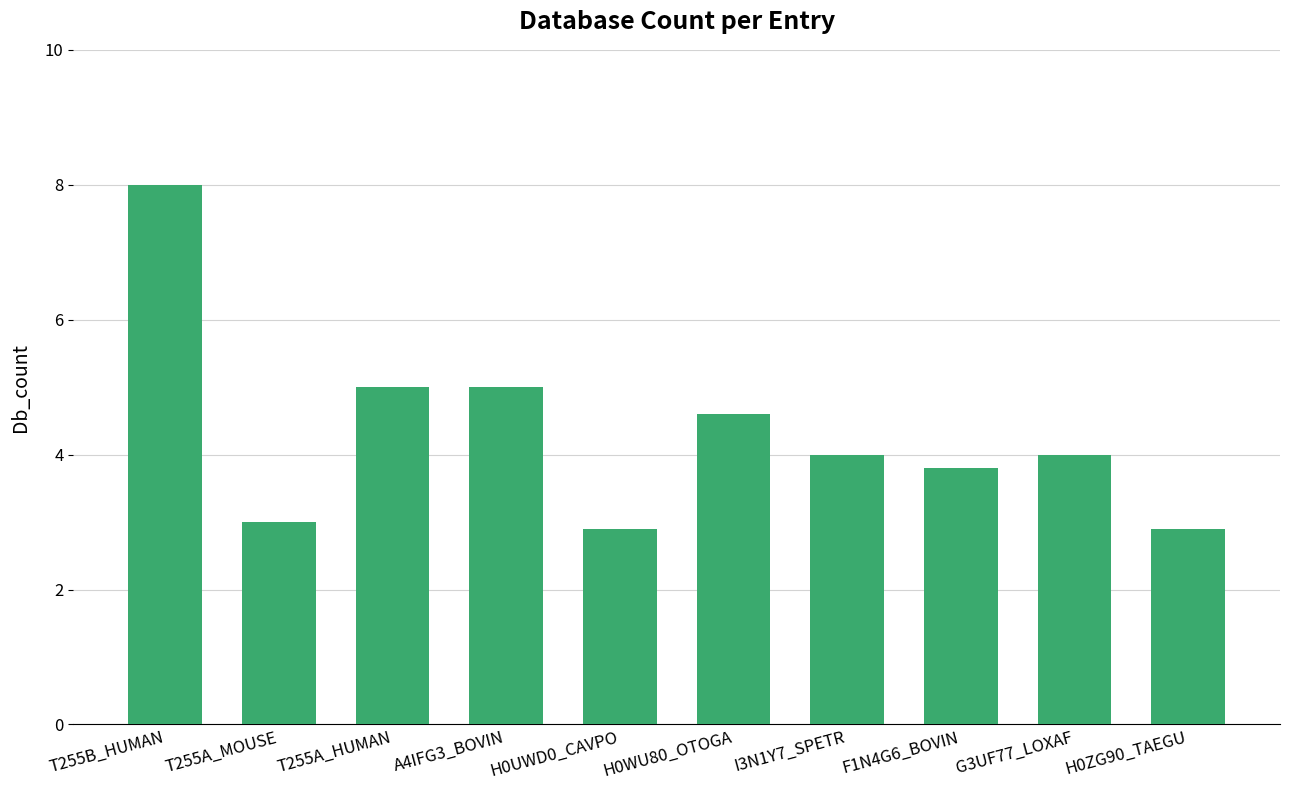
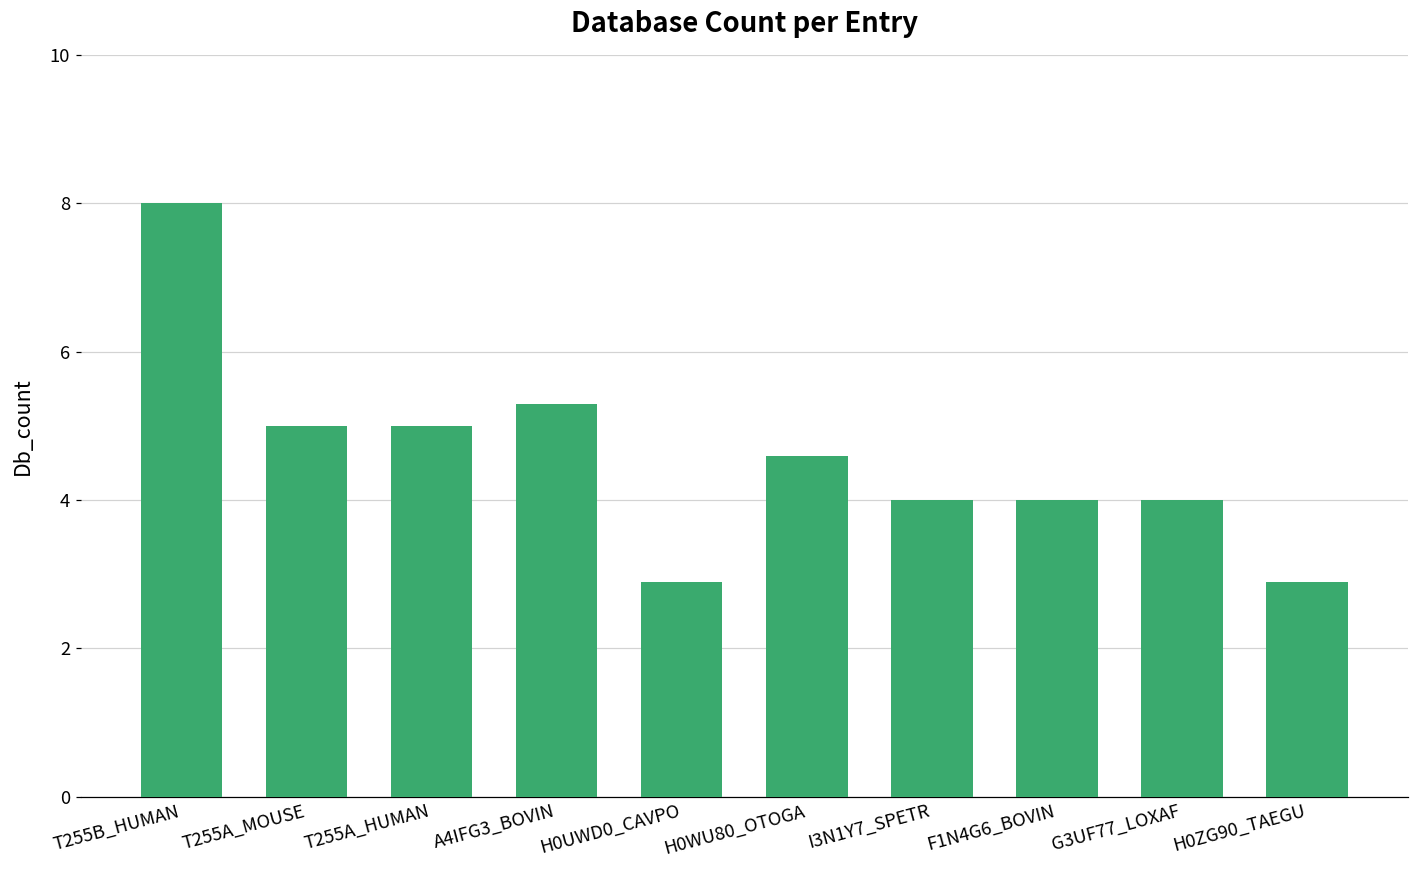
  {
    "T255B_HUMAN": 8.0,
-   "T255A_MOUSE": 3,
+   "T255A_MOUSE": 5,
    "T255A_HUMAN": 5.0,
-   "A4IFG3_BOVIN": 5.0,
+   "A4IFG3_BOVIN": 5.3,
    "H0UWD0_CAVPO": 2.9,
    "H0WU80_OTOGA": 4.6,
    "I3N1Y7_SPETR": 4.0,
-   "F1N4G6_BOVIN": 3.8,
+   "F1N4G6_BOVIN": 4.0,
    "G3UF77_LOXAF": 4.0,
    "H0ZG90_TAEGU": 2.9
  }
